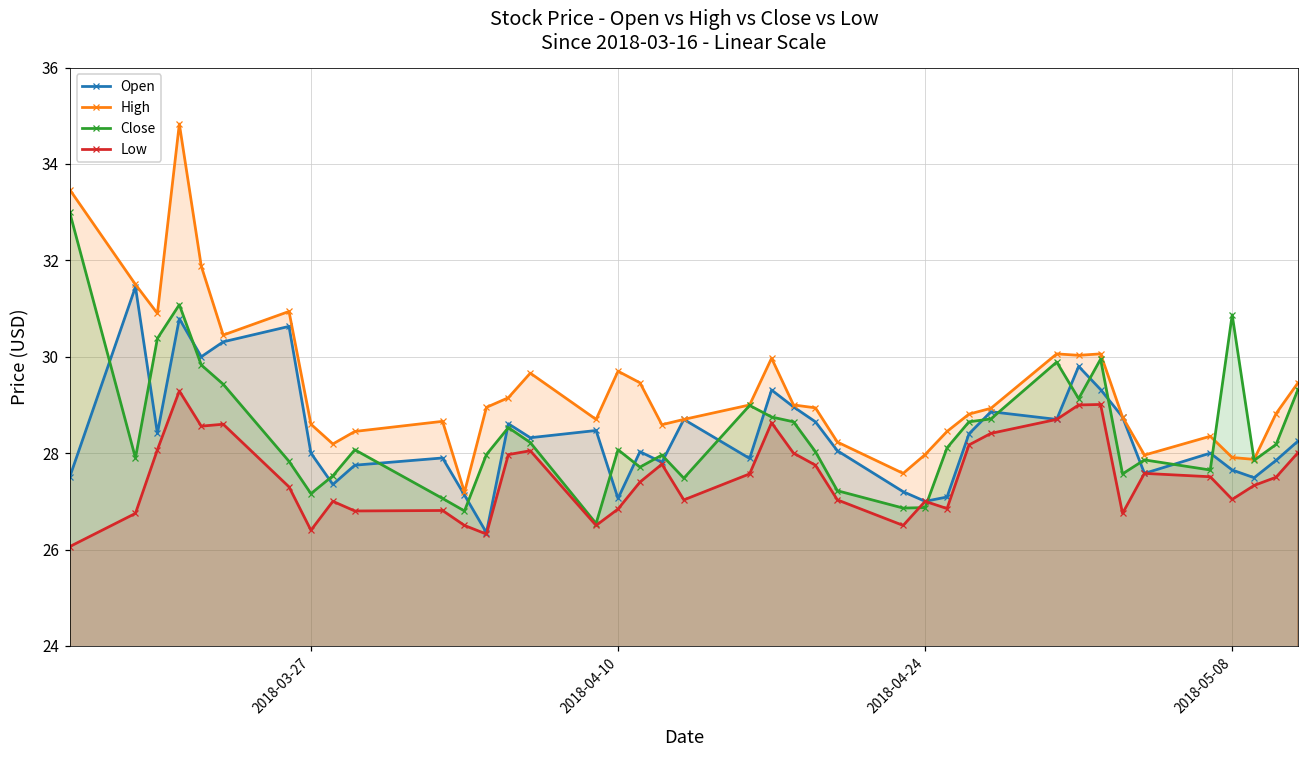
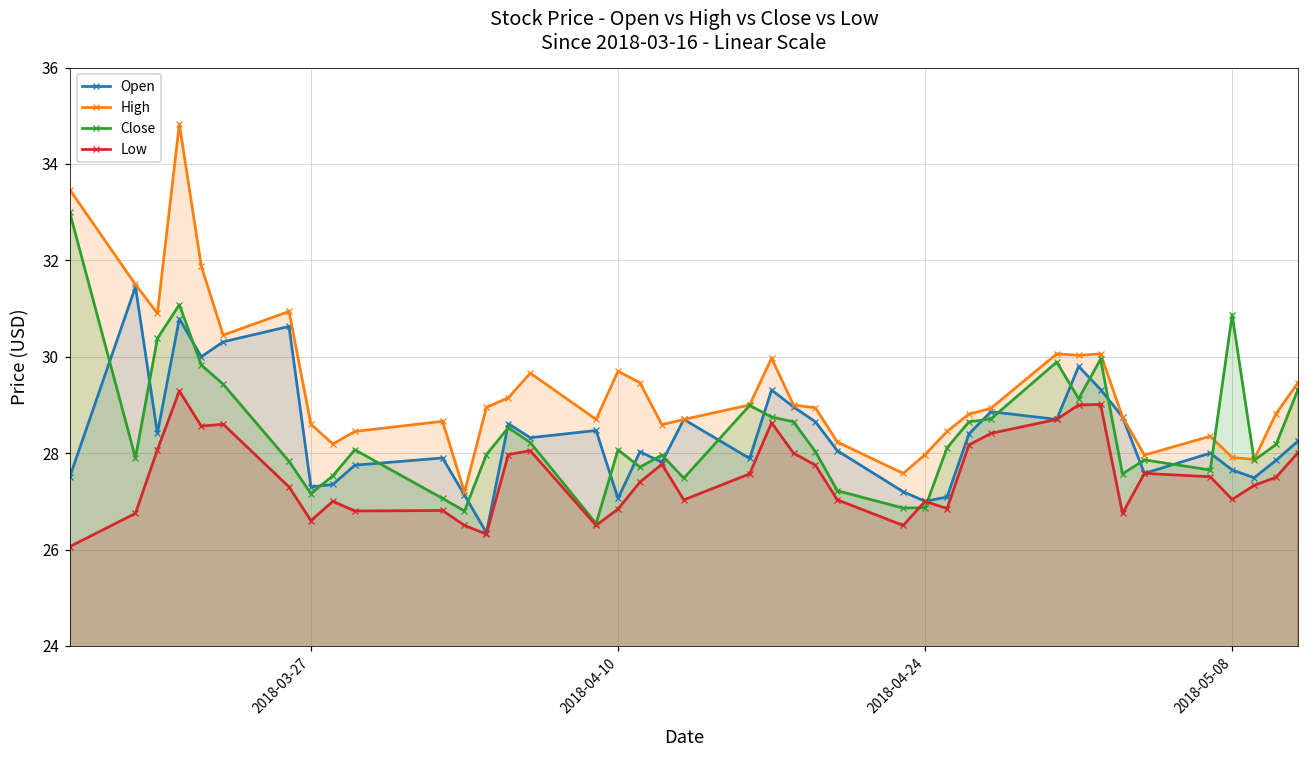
  {
    "Open": {
-     "2018-03-27": 28.0,
+     "2018-03-27": 27.3,
      "2018-04-10": 27.1,
      "2018-05-08": 27.7
    },
    "High": {
      "2018-03-27": 28.6,
      "2018-04-10": 29.7,
      "2018-04-24": 28.0,
      "2018-05-08": 27.9
    },
    "Close": {
      "2018-03-27": 27.2,
      "2018-04-10": 28.1,
      "2018-04-24": 26.9,
      "2018-05-08": 30.9
    },
    "Low": {
-     "2018-03-27": 26.4,
+     "2018-03-27": 26.6,
      "2018-04-10": 26.8,
      "2018-05-08": 27.0
    }
  }
